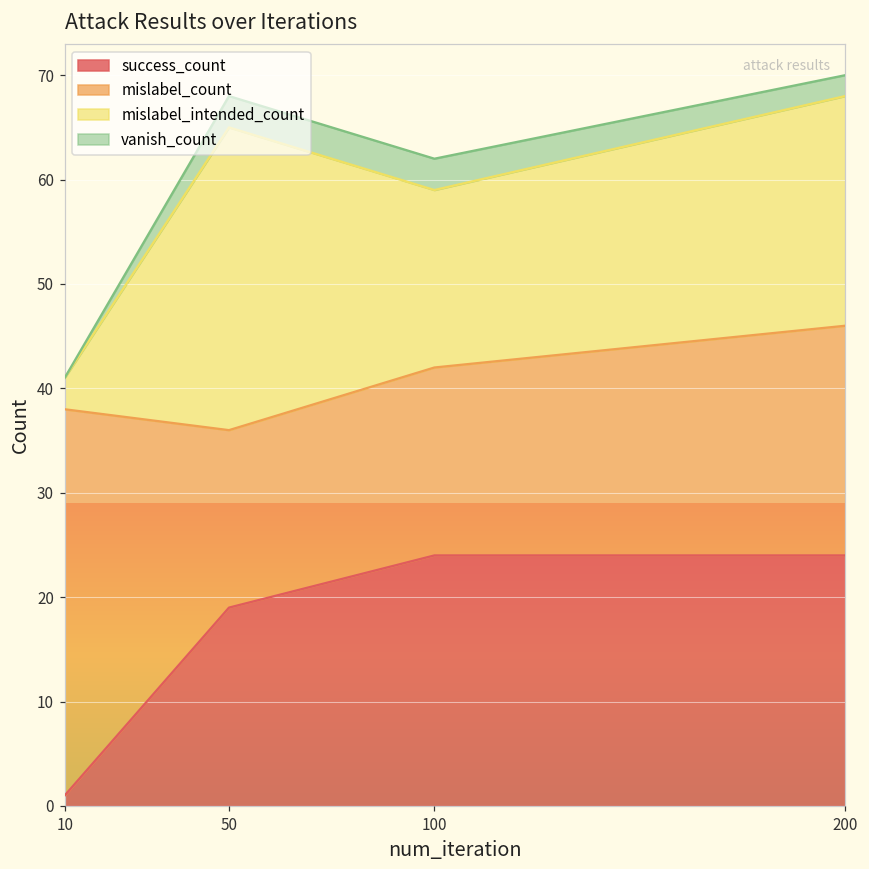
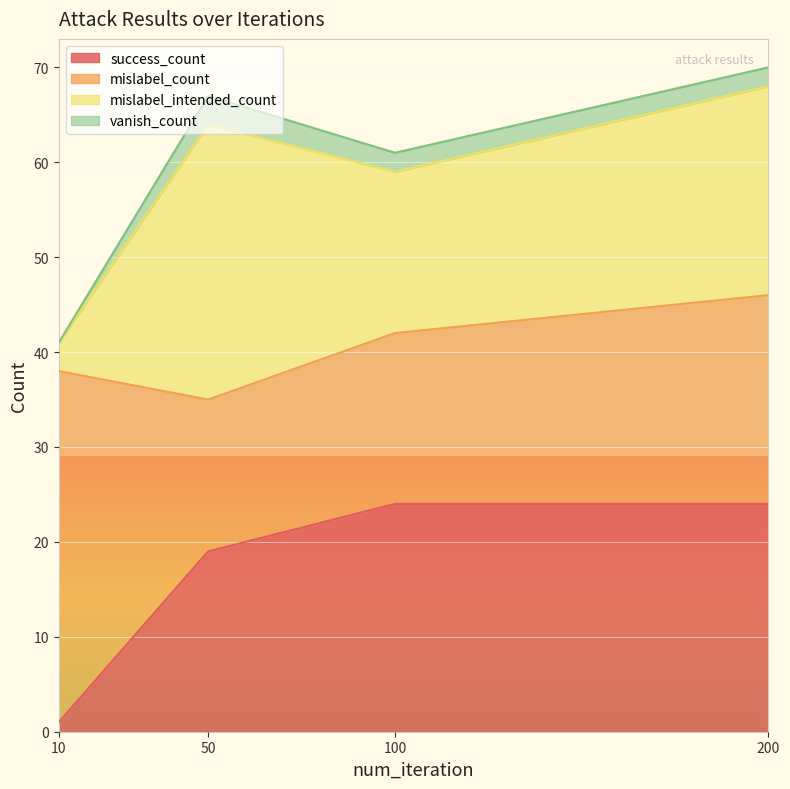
  {
    "success_count": {
      "10": 1,
      "50": 19,
      "100": 24,
      "200": 24
    },
    "mislabel_count": {
      "10": 37,
-     "50": 17,
+     "50": 16,
      "100": 18,
      "200": 22
    },
    "mislabel_intended_count": {
      "100": 17,
      "200": 22
    },
    "vanish_count": {
-     "100": 3,
+     "100": 2,
      "200": 2
    }
  }
